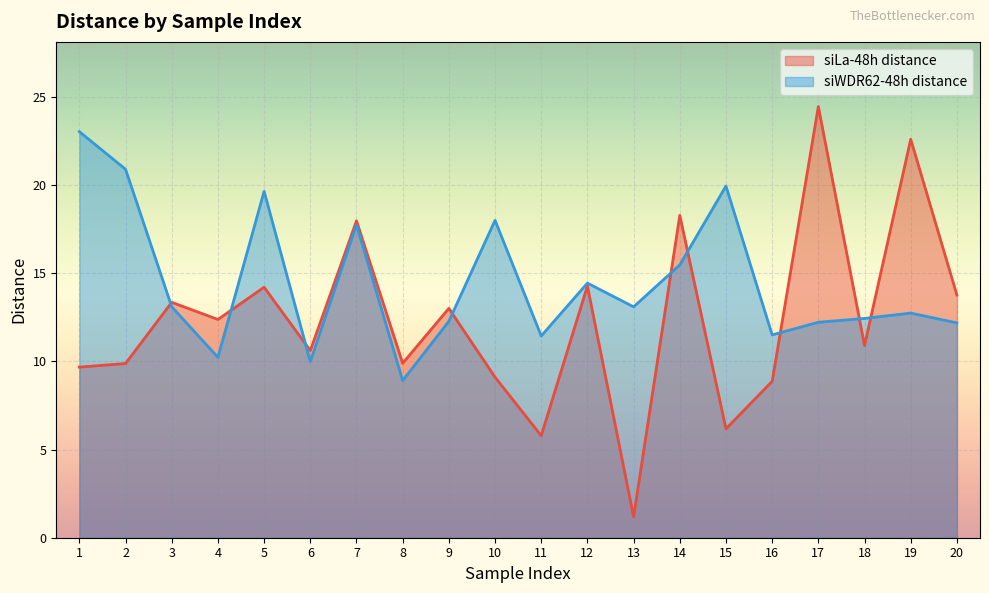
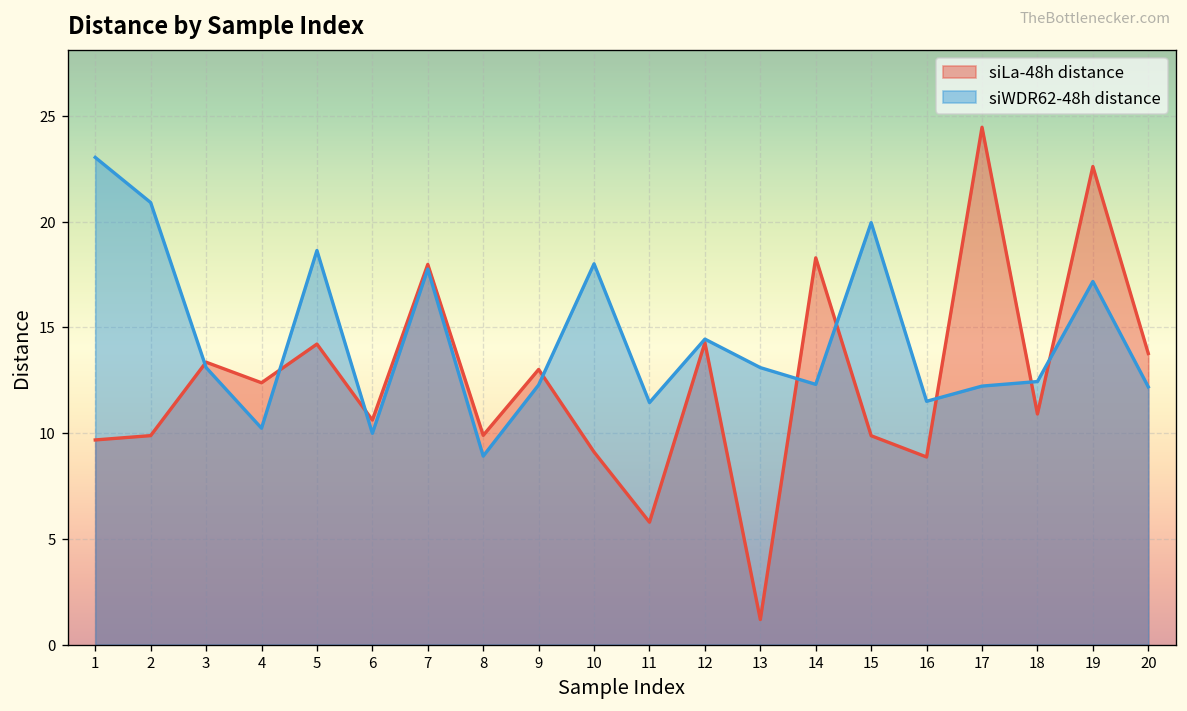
  {
    "siLa-48h distance": {
      "1": 9.7,
      "2": 9.9,
      "3": 13.4,
      "4": 12.4,
      "5": 14.2,
      "6": 10.6,
      "7": 18.0,
      "8": 9.9,
      "9": 13.0,
      "10": 9.1,
      "11": 5.8,
      "12": 14.3,
      "13": 1.2,
      "14": 18.3,
-     "15": 6.2,
+     "15": 9.9,
      "16": 8.9,
      "17": 24.5,
      "18": 10.9,
      "19": 22.6,
      "20": 13.8
    },
    "siWDR62-48h distance": {
      "1": 23.0,
      "2": 20.9,
      "3": 13.1,
      "4": 10.2,
-     "5": 19.6,
+     "5": 18.6,
      "6": 10.0,
      "7": 17.8,
      "8": 8.9,
      "9": 12.3,
      "10": 18.0,
      "11": 11.4,
      "12": 14.4,
      "13": 13.1,
-     "14": 15.5,
+     "14": 12.3,
      "15": 20.0,
      "16": 11.5,
      "17": 12.2,
      "18": 12.4,
-     "19": 12.7,
+     "19": 17.2,
      "20": 12.2
    }
  }
